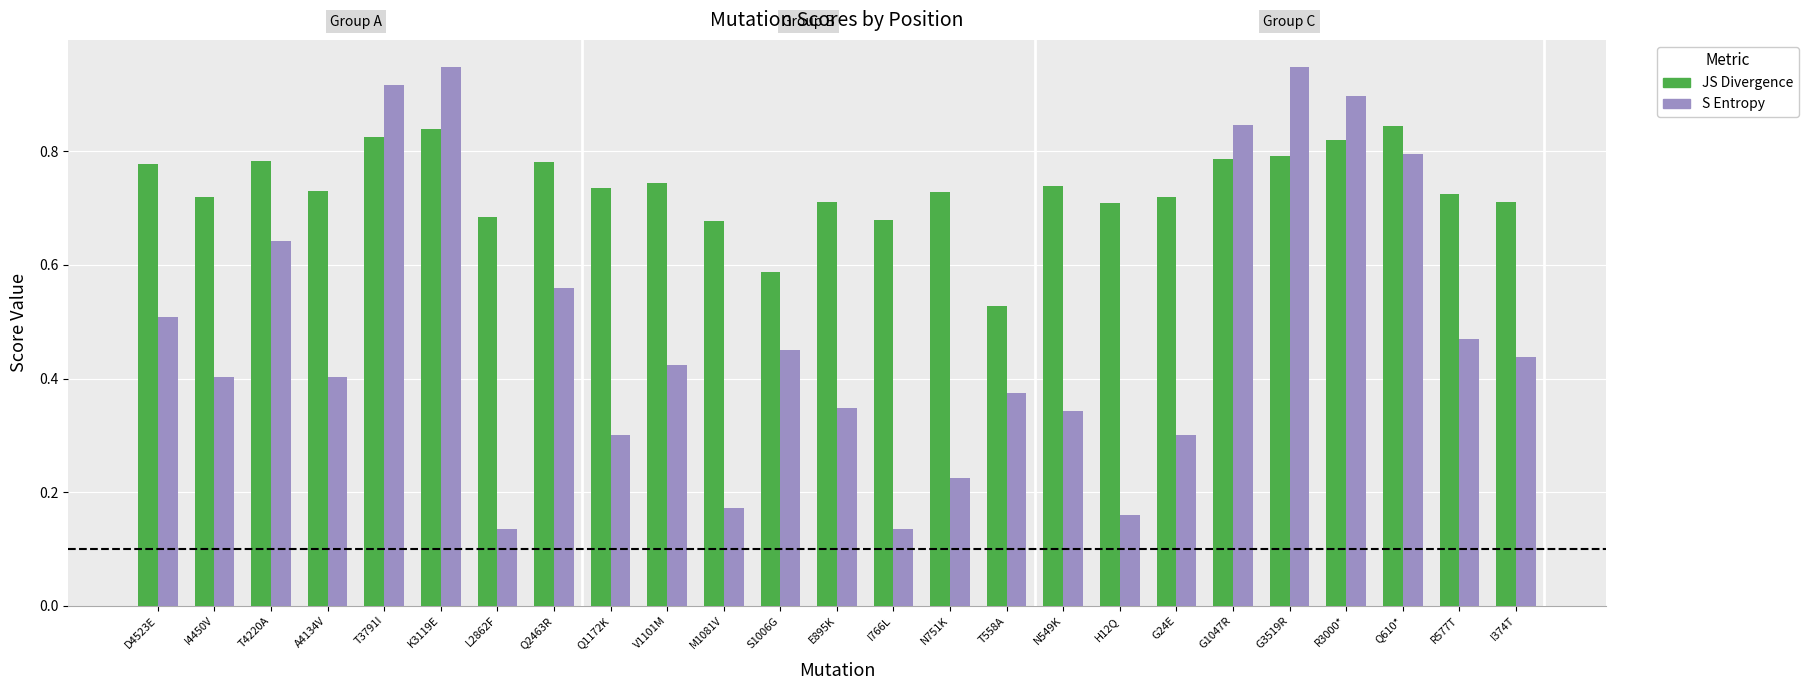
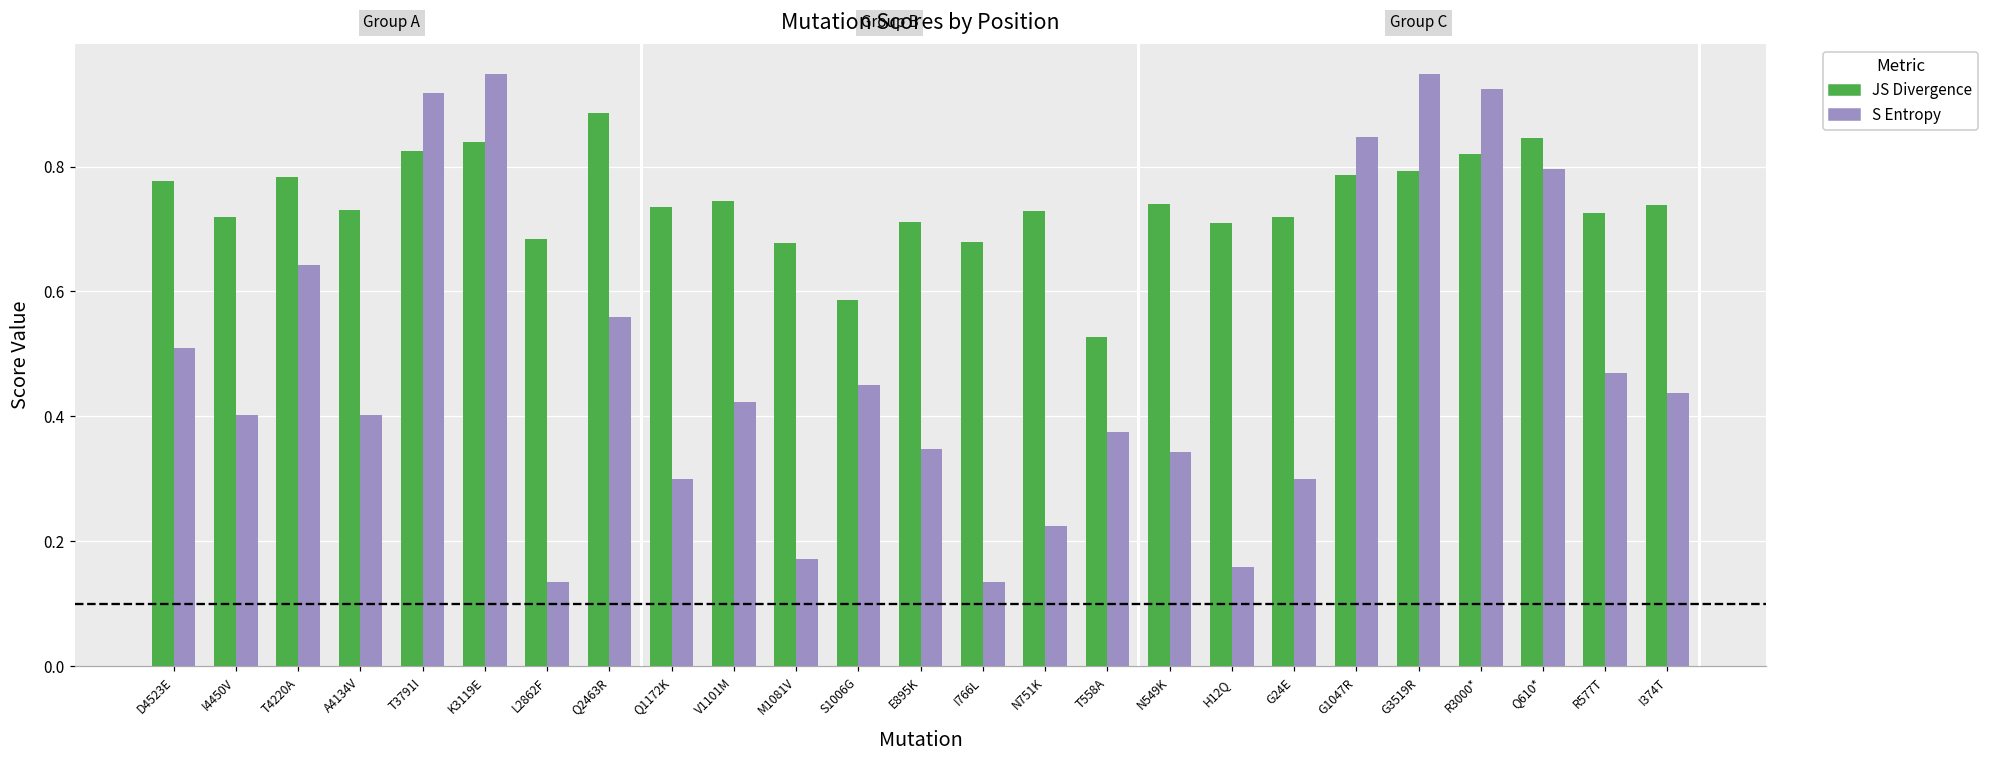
  {
    "JS Divergence": {
      "D4523E": 0.78,
      "I4450V": 0.72,
      "T4220A": 0.78,
      "A4134V": 0.73,
      "T3791I": 0.82,
      "K3119E": 0.84,
      "L2862F": 0.68,
-     "Q2463R": 0.78,
+     "Q2463R": 0.89,
      "Q1172K": 0.74,
      "V1101M": 0.74,
      "M1081V": 0.68,
      "S1006G": 0.59,
      "E895K": 0.71,
      "I766L": 0.68,
      "N751K": 0.73,
      "T558A": 0.53,
      "N549K": 0.74,
      "H12Q": 0.71,
      "G24E": 0.72,
      "G1047R": 0.79,
      "G3519R": 0.79,
      "R3000*": 0.82,
      "Q610*": 0.85,
      "R577T": 0.73,
-     "I374T": 0.71
+     "I374T": 0.74
    },
    "S Entropy": {
      "D4523E": 0.51,
      "I4450V": 0.40,
      "T4220A": 0.64,
      "A4134V": 0.40,
      "T3791I": 0.92,
      "K3119E": 0.95,
      "L2862F": 0.14,
      "Q2463R": 0.56,
      "Q1172K": 0.30,
      "V1101M": 0.42,
      "M1081V": 0.17,
      "S1006G": 0.45,
      "E895K": 0.35,
      "I766L": 0.14,
      "N751K": 0.22,
      "T558A": 0.38,
      "N549K": 0.34,
      "H12Q": 0.16,
      "G24E": 0.30,
      "G1047R": 0.85,
      "G3519R": 0.95,
-     "R3000*": 0.90,
+     "R3000*": 0.92,
      "Q610*": 0.80,
      "R577T": 0.47,
      "I374T": 0.44
    }
  }
